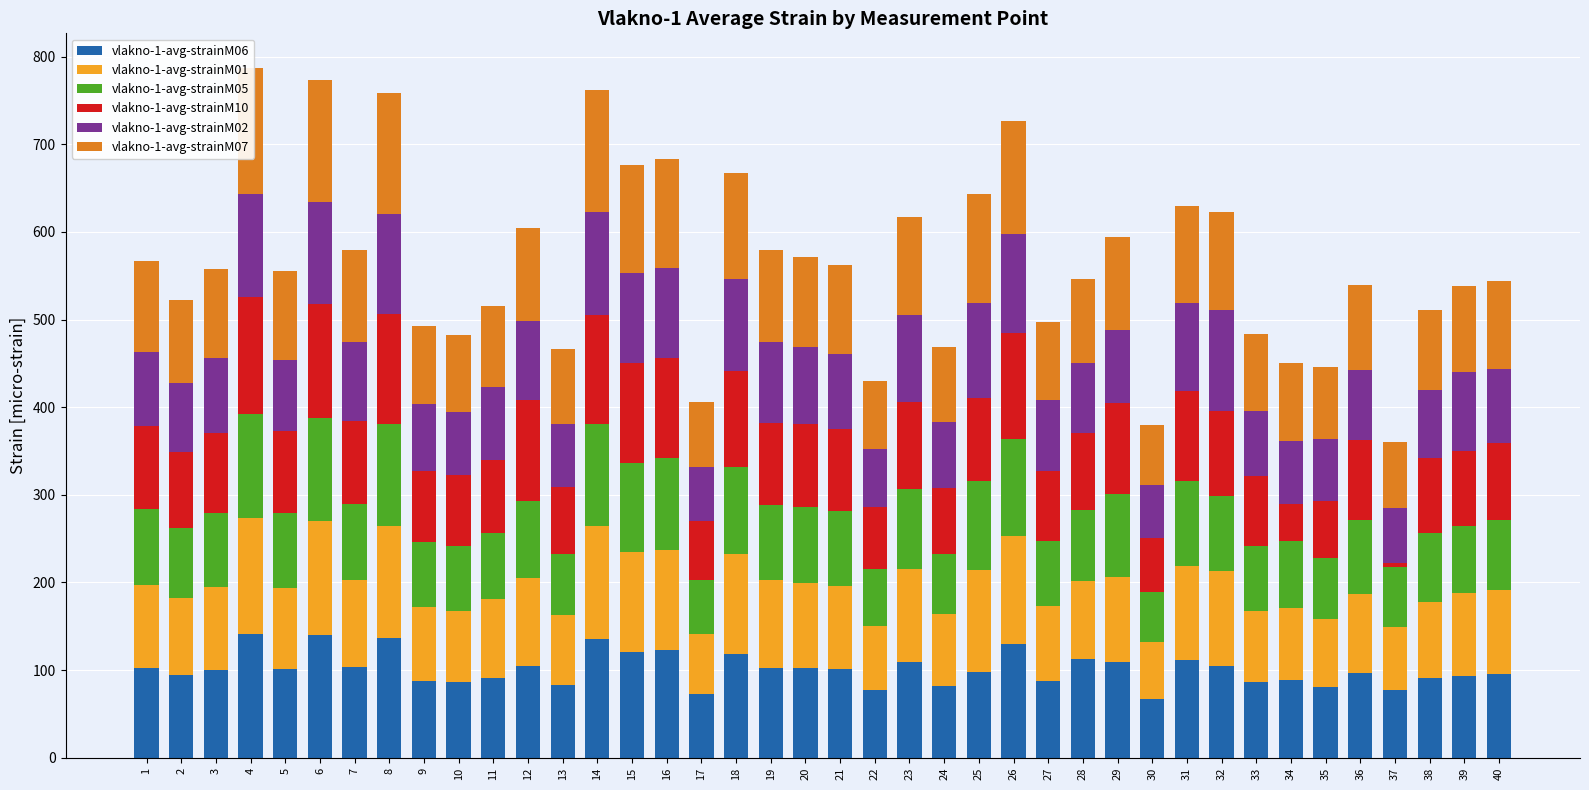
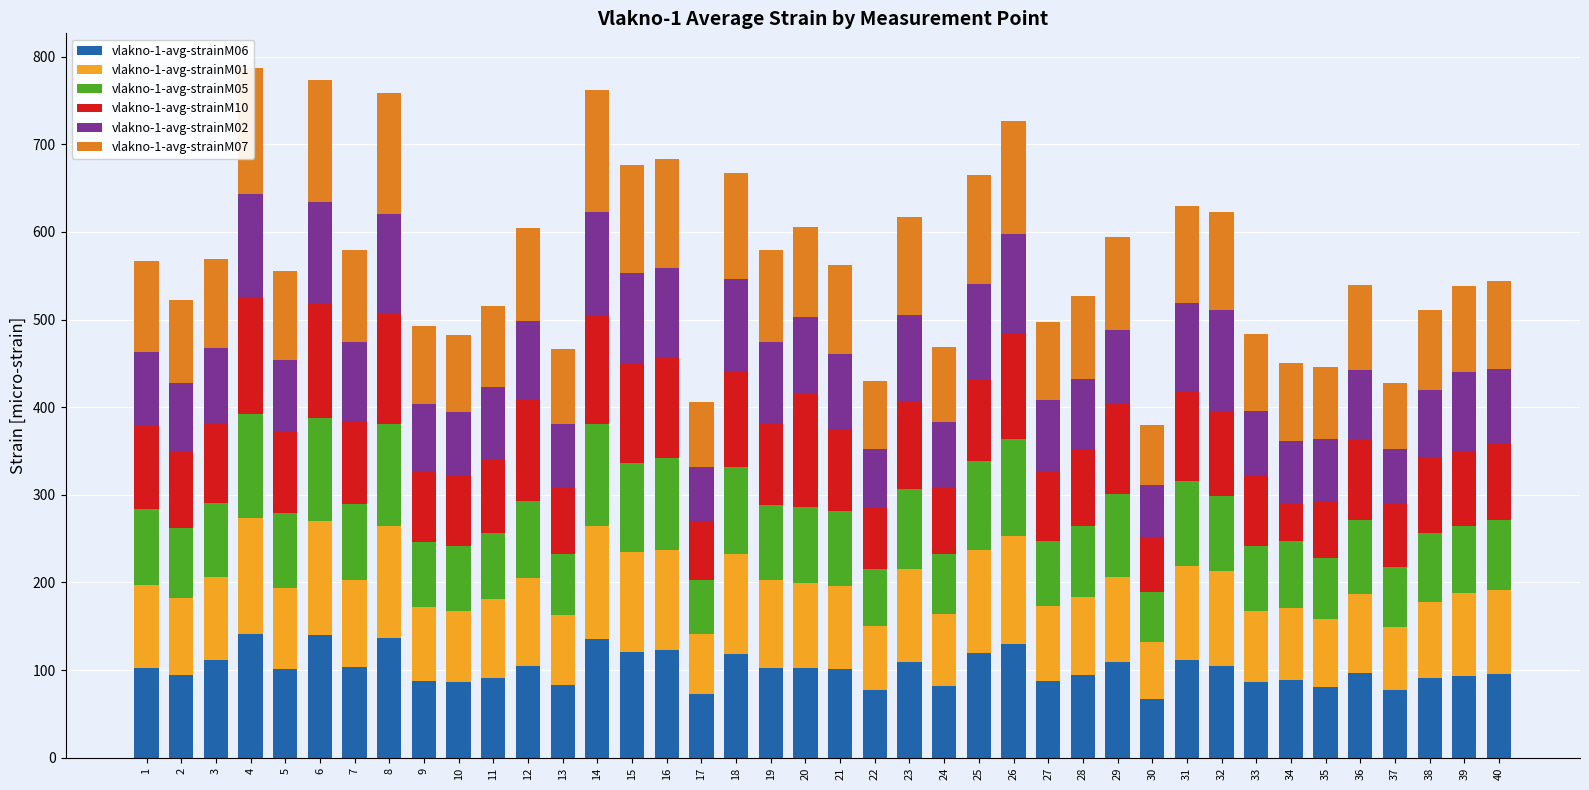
  {
    "vlakno-1-avg-strainM06": {
      "1": 100,
      "2": 90,
-     "3": 100,
+     "3": 110,
      "4": 140,
      "5": 100,
      "6": 140,
      "7": 100,
      "8": 140,
      "9": 90,
      "10": 90,
      "11": 90,
      "12": 100,
      "13": 80,
      "14": 140,
      "15": 120,
      "16": 120,
      "17": 70,
      "18": 120,
      "19": 100,
      "20": 100,
      "21": 100,
      "22": 80,
      "23": 110,
      "24": 80,
-     "25": 100,
+     "25": 120,
      "26": 130,
      "27": 90,
-     "28": 110,
+     "28": 90,
      "29": 110,
      "30": 70,
      "31": 110,
      "32": 100,
      "33": 90,
      "34": 90,
      "35": 80,
      "36": 100,
      "37": 80,
      "38": 90,
      "39": 90,
      "40": 100
    },
    "vlakno-1-avg-strainM05": {
      "1": 90,
      "2": 80,
      "3": 80,
      "4": 120,
      "5": 90,
      "6": 120,
      "7": 90,
      "8": 120,
      "9": 70,
      "10": 70,
      "11": 80,
      "12": 90,
      "13": 70,
      "14": 120,
      "15": 100,
      "16": 100,
      "17": 60,
      "18": 100,
      "19": 90,
      "20": 90,
      "21": 90,
      "22": 70,
      "23": 90,
      "24": 70,
      "25": 100,
      "26": 110,
      "27": 70,
      "28": 80,
      "29": 90,
      "30": 60,
      "31": 100,
      "32": 90,
      "33": 70,
      "34": 80,
      "35": 70,
      "36": 80,
      "37": 70,
      "38": 80,
      "39": 80,
      "40": 80
    },
    "vlakno-1-avg-strainM10": {
      "1": 100,
      "2": 90,
      "3": 90,
      "4": 130,
      "5": 90,
      "6": 130,
      "7": 90,
      "8": 130,
      "9": 80,
      "10": 80,
      "11": 80,
      "12": 120,
      "13": 80,
      "14": 130,
      "15": 110,
      "16": 110,
      "17": 70,
      "18": 110,
      "19": 90,
-     "20": 90,
+     "20": 130,
      "21": 90,
      "22": 70,
      "23": 100,
      "24": 70,
      "25": 90,
      "26": 120,
      "27": 80,
      "28": 90,
      "29": 100,
      "30": 60,
      "31": 100,
      "32": 100,
      "33": 80,
      "34": 40,
      "35": 70,
      "36": 90,
-     "37": 10,
+     "37": 70,
      "38": 90,
      "39": 90,
      "40": 90
    },
    "vlakno-1-avg-strainM02": {
      "1": 80,
      "2": 80,
      "3": 80,
      "4": 120,
      "5": 80,
      "6": 120,
      "7": 90,
      "8": 110,
      "9": 80,
      "10": 70,
      "11": 80,
      "12": 90,
      "13": 70,
      "14": 120,
      "15": 100,
      "16": 100,
      "17": 60,
      "18": 110,
      "19": 90,
      "20": 90,
      "21": 90,
      "22": 70,
      "23": 100,
      "24": 80,
      "25": 110,
      "26": 110,
      "27": 80,
      "28": 80,
      "29": 80,
      "30": 60,
      "31": 100,
      "32": 110,
      "33": 70,
      "34": 70,
      "35": 70,
      "36": 80,
      "37": 60,
      "38": 80,
      "39": 90,
      "40": 90
    }
  }
